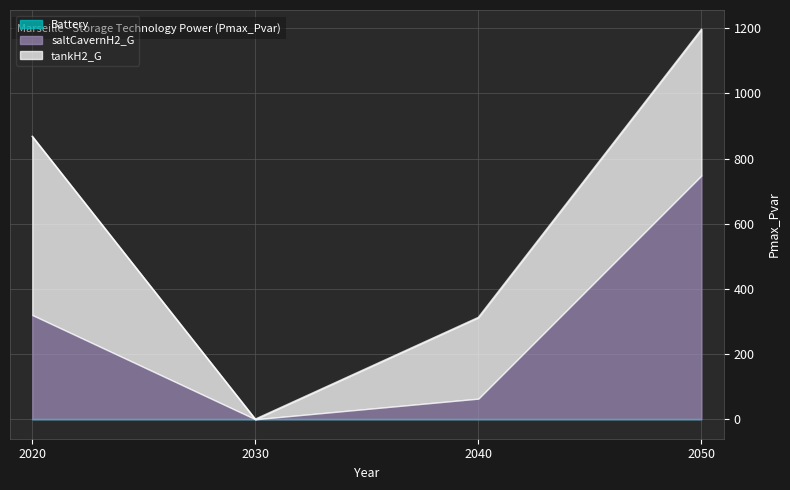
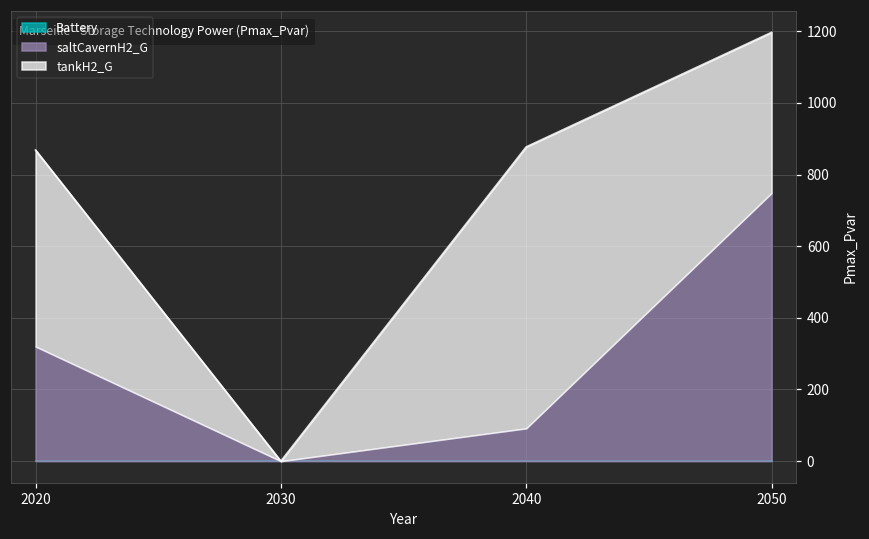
  {
    "Battery": {
      "2020": 0,
      "2040": 0,
      "2050": 0
    },
    "saltCavernH2_G": {
      "2020": 320,
-     "2040": 60,
+     "2040": 90,
      "2050": 750
    },
    "tankH2_G": {
      "2020": 550,
-     "2040": 250,
+     "2040": 790,
      "2050": 450
    }
  }
